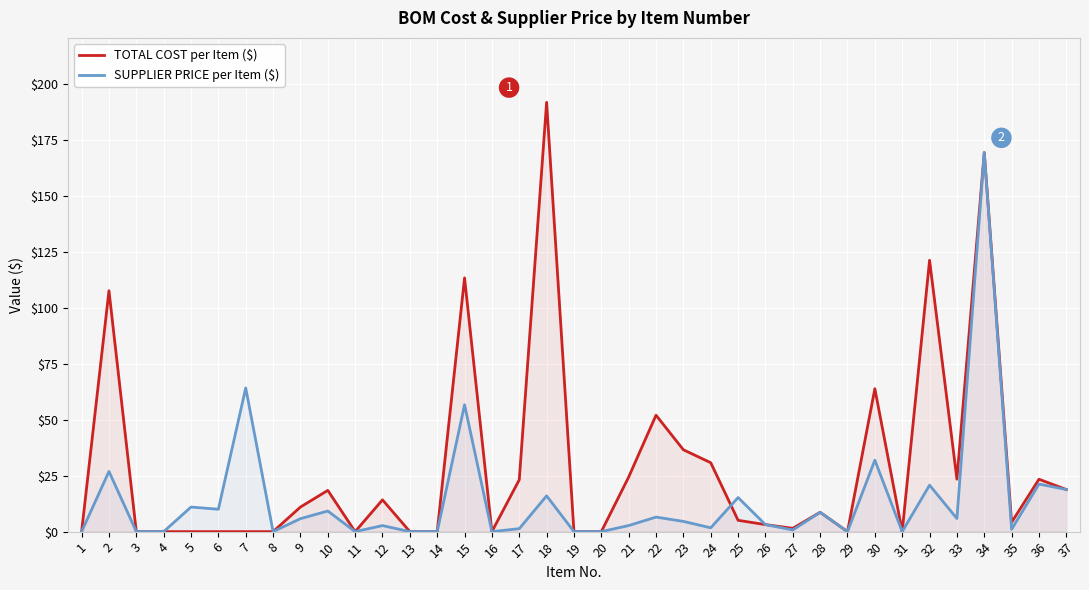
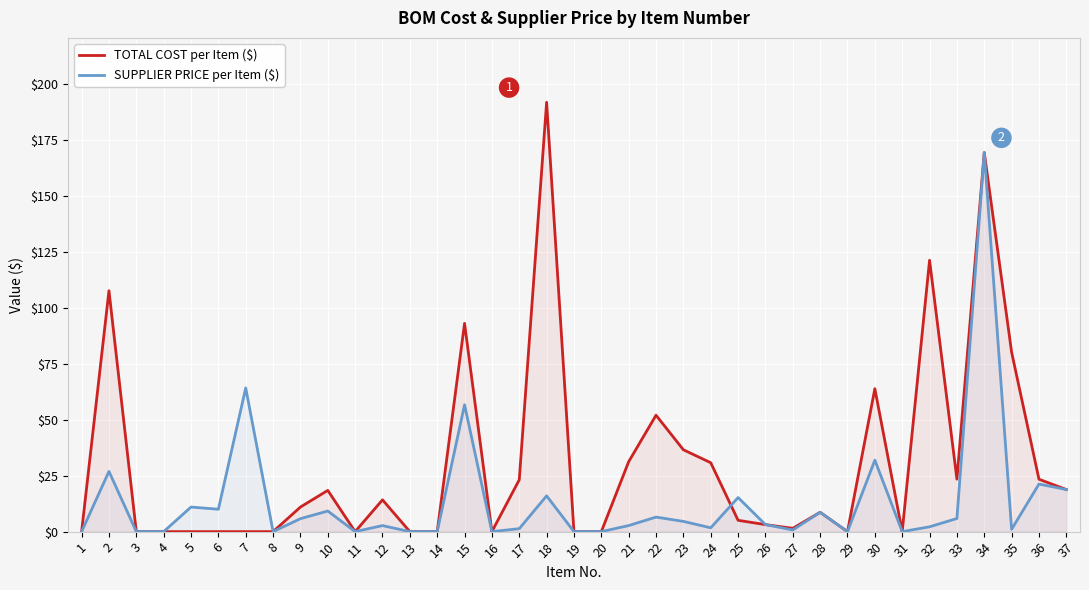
  {
    "TOTAL COST per Item ($)": {
      "2": "$108",
      "5": "$0",
      "6": "$0",
      "7": "$0",
      "9": "$11",
      "10": "$18",
      "12": "$14",
-     "15": "$113",
+     "15": "$93",
      "17": "$23",
      "18": "$192",
-     "21": "$24",
+     "21": "$31",
      "22": "$52",
      "23": "$37",
      "24": "$31",
      "25": "$5",
      "30": "$64",
      "32": "$121",
      "33": "$23",
-     "35": "$4",
+     "35": "$80",
      "36": "$23"
    },
    "SUPPLIER PRICE per Item ($)": {
      "2": "$27",
      "5": "$11",
      "6": "$10",
      "7": "$64",
      "9": "$6",
      "10": "$9",
      "12": "$3",
      "15": "$57",
      "17": "$1",
      "18": "$16",
      "21": "$3",
      "22": "$7",
      "23": "$5",
      "24": "$2",
      "25": "$15",
      "30": "$32",
-     "32": "$21",
+     "32": "$2",
      "33": "$6",
      "35": "$1",
      "36": "$21"
    }
  }
